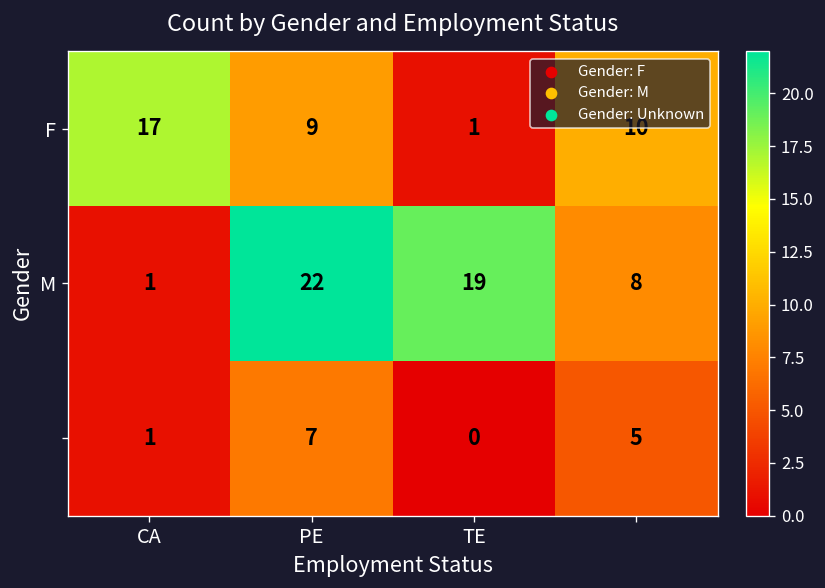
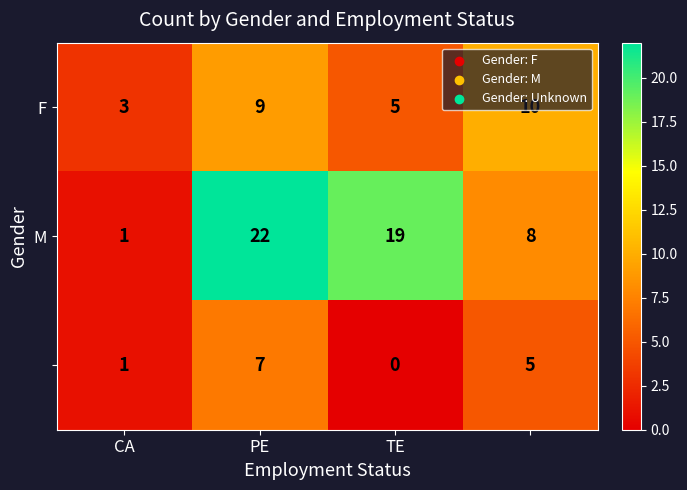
  {
    "F": {
-     "CA": 17,
+     "CA": 3,
      "PE": 9,
-     "TE": 1
+     "TE": 5
    },
    "M": {
      "CA": 1,
      "PE": 22,
      "TE": 19
    }
  }
